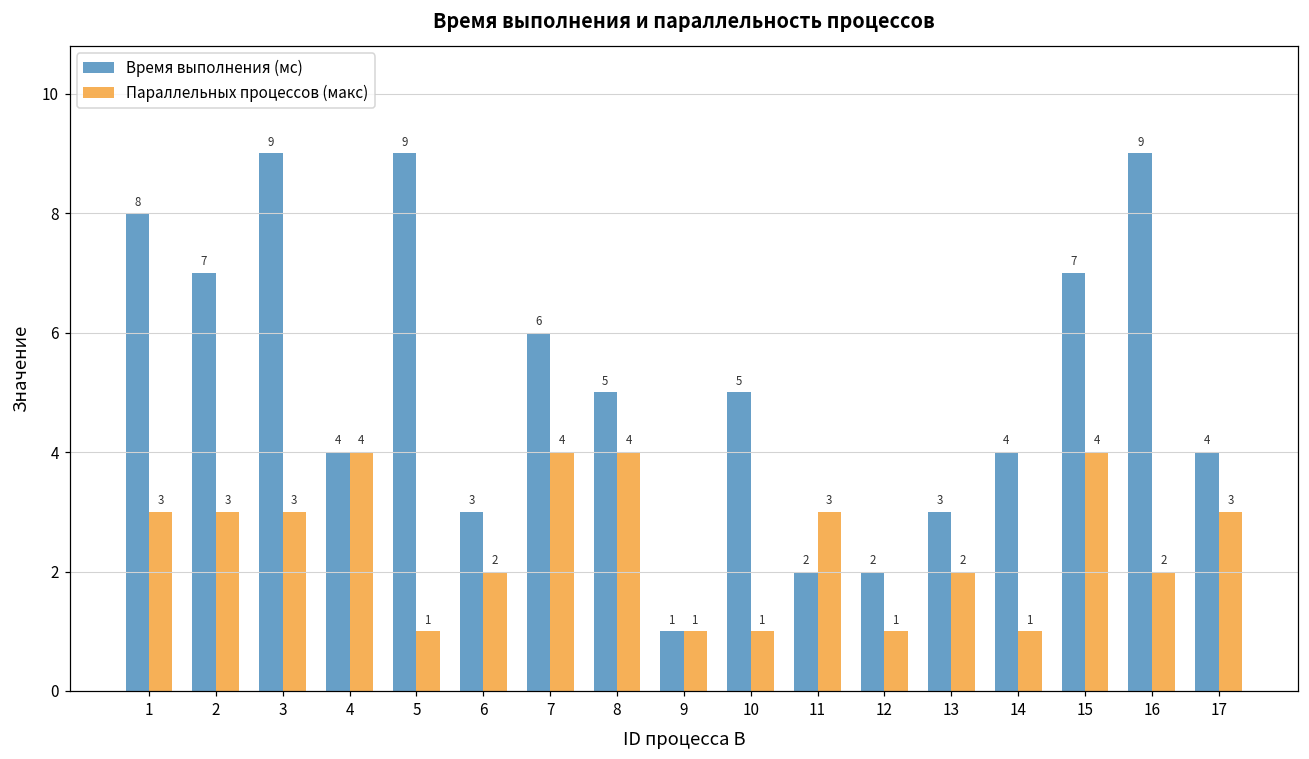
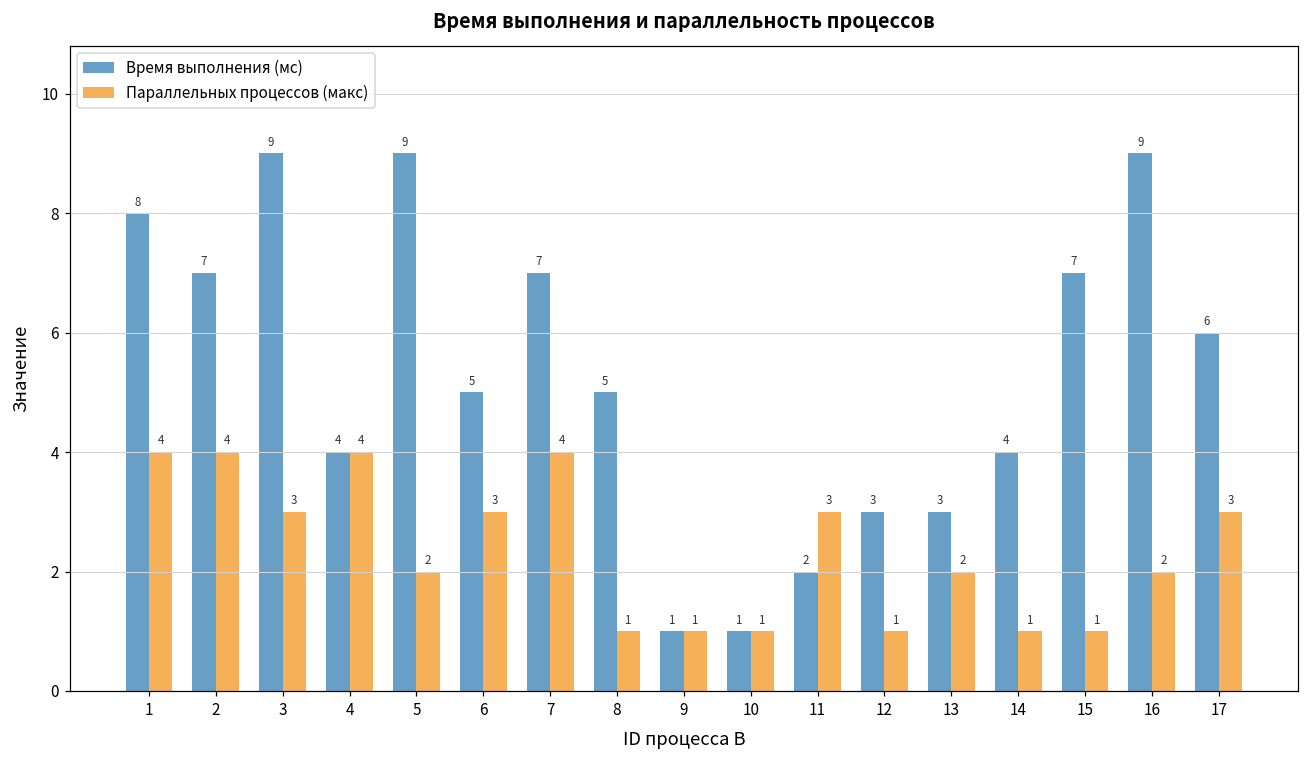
  {
    "Время выполнения (мс)": {
      "1": 8,
      "2": 7,
      "3": 9,
      "4": 4,
      "5": 9,
-     "6": 3,
-     "7": 6,
+     "6": 5,
+     "7": 7,
      "8": 5,
      "9": 1,
-     "10": 5,
+     "10": 1,
      "11": 2,
-     "12": 2,
+     "12": 3,
      "13": 3,
      "14": 4,
      "15": 7,
      "16": 9,
-     "17": 4
+     "17": 6
    },
    "Параллельных процессов (макс)": {
-     "1": 3,
-     "2": 3,
+     "1": 4,
+     "2": 4,
      "3": 3,
      "4": 4,
-     "5": 1,
-     "6": 2,
+     "5": 2,
+     "6": 3,
      "7": 4,
-     "8": 4,
+     "8": 1,
      "9": 1,
      "10": 1,
      "11": 3,
      "12": 1,
      "13": 2,
      "14": 1,
-     "15": 4,
+     "15": 1,
      "16": 2,
      "17": 3
    }
  }
